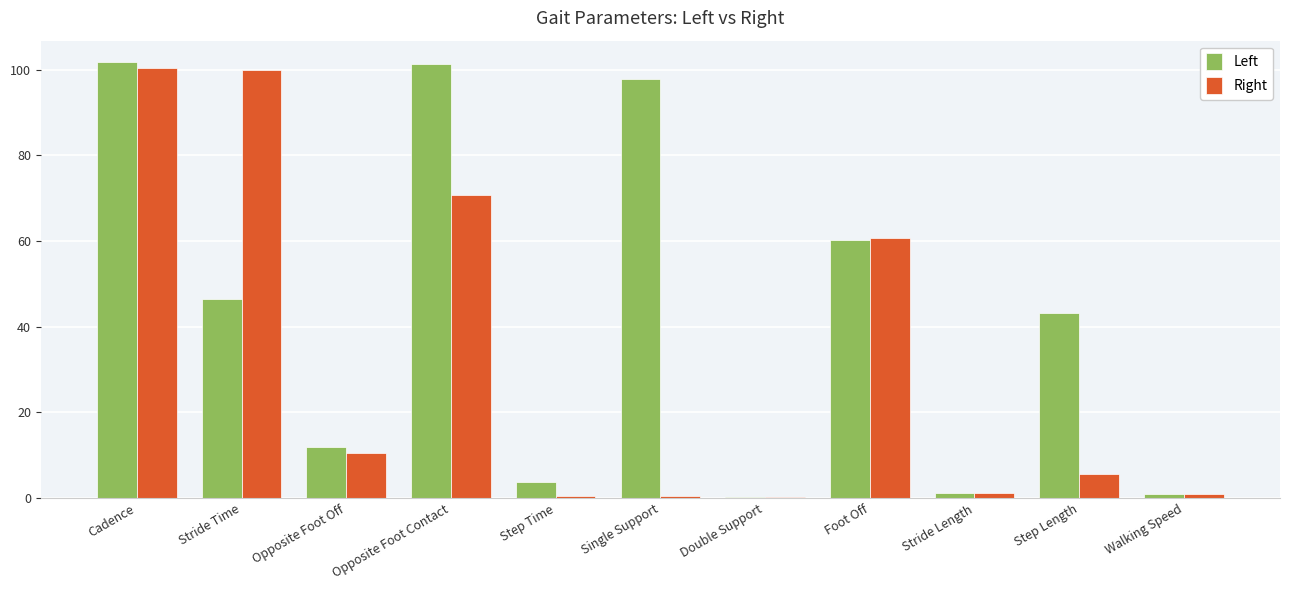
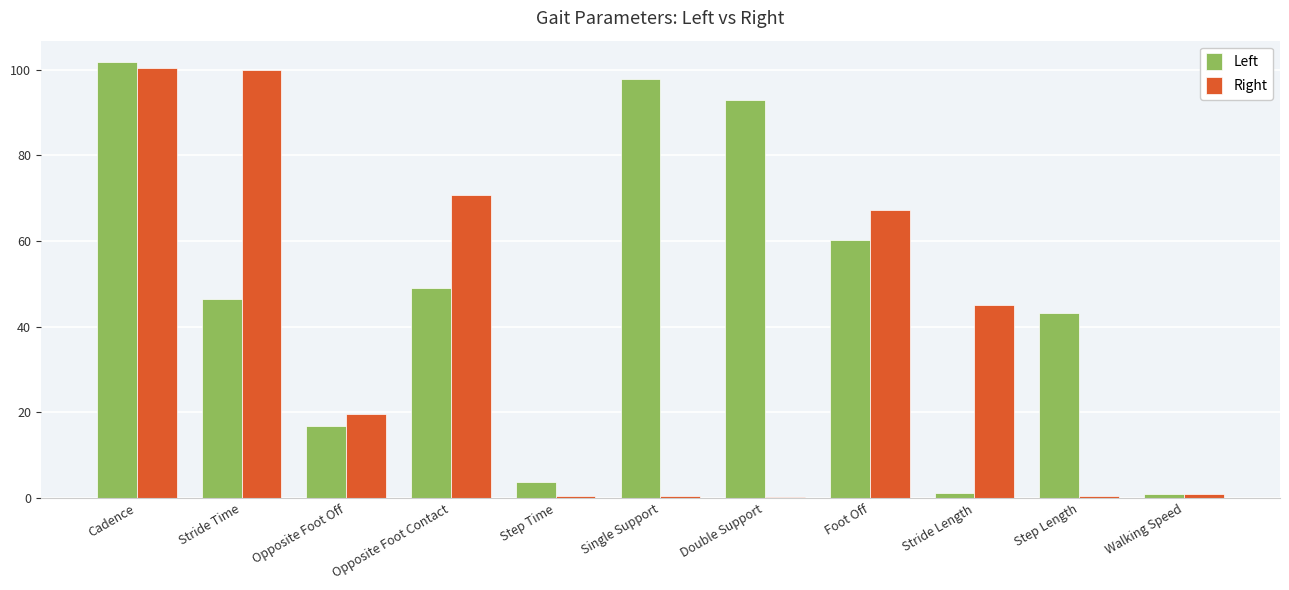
  {
    "Left": {
      "Cadence": 102,
      "Stride Time": 47,
-     "Opposite Foot Off": 12,
-     "Opposite Foot Contact": 101,
+     "Opposite Foot Off": 17,
+     "Opposite Foot Contact": 49,
      "Step Time": 4,
      "Single Support": 98,
-     "Double Support": 0,
+     "Double Support": 93,
      "Foot Off": 60,
      "Stride Length": 1,
      "Step Length": 43,
      "Walking Speed": 1
    },
    "Right": {
      "Cadence": 100,
      "Stride Time": 100,
-     "Opposite Foot Off": 11,
+     "Opposite Foot Off": 20,
      "Opposite Foot Contact": 71,
      "Step Time": 1,
-     "Foot Off": 61,
-     "Stride Length": 1,
-     "Step Length": 6,
+     "Foot Off": 67,
+     "Stride Length": 45,
+     "Step Length": 1,
      "Walking Speed": 1
    }
  }
